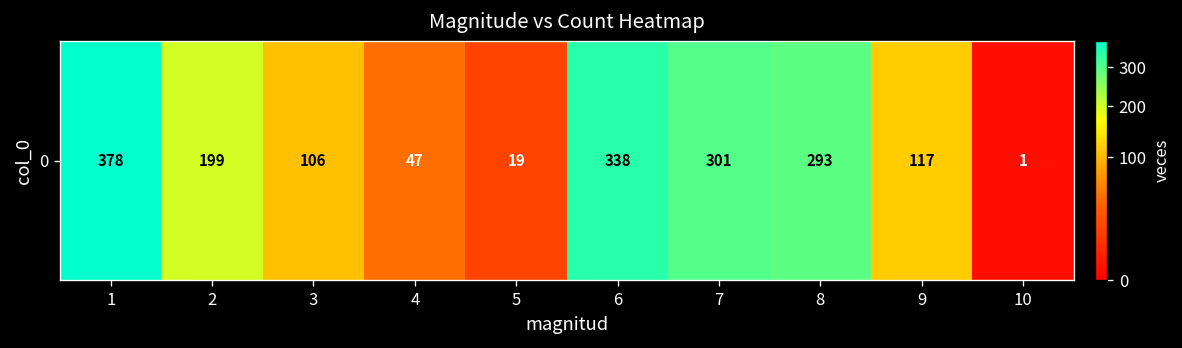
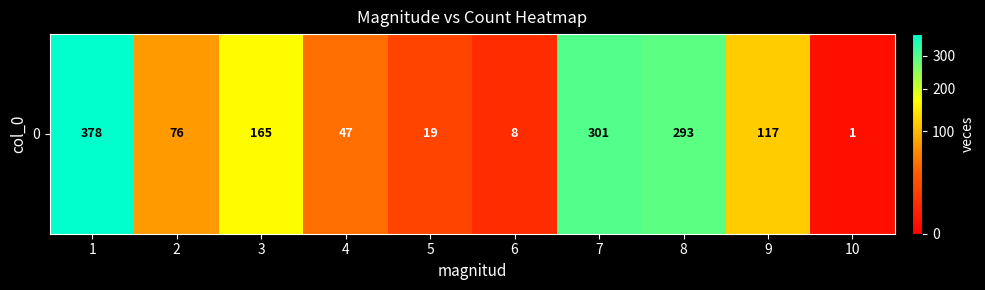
  {
    "0": {
      "1": 378,
-     "2": 199,
-     "3": 106,
+     "2": 76,
+     "3": 165,
      "4": 47,
      "5": 19,
-     "6": 338,
+     "6": 8,
      "7": 301,
      "8": 293,
      "9": 117,
      "10": 1
    }
  }
